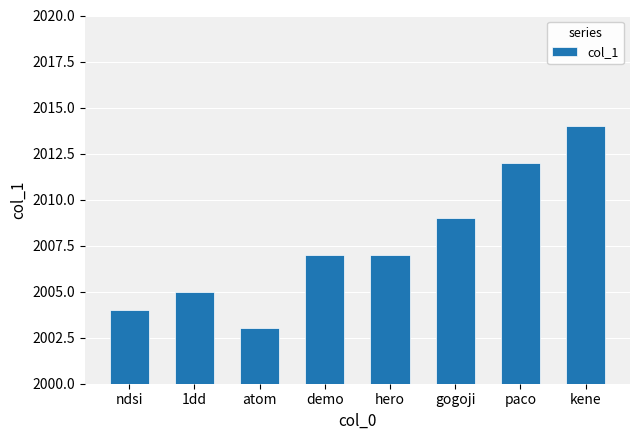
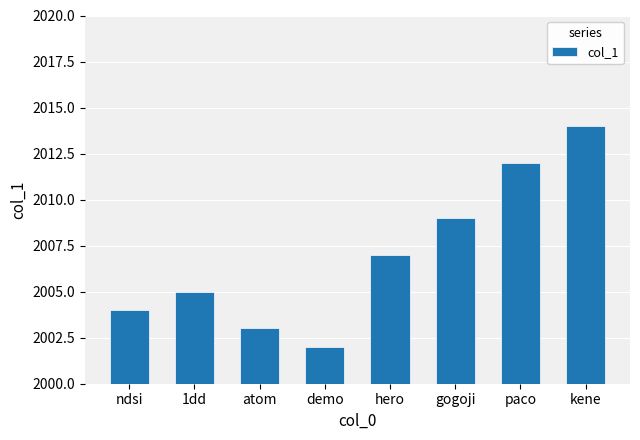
  {
    "ndsi": 2004,
    "1dd": 2005,
    "atom": 2003,
-   "demo": 2007,
+   "demo": 2002,
    "hero": 2007,
    "gogoji": 2009,
    "paco": 2012,
    "kene": 2014
  }
